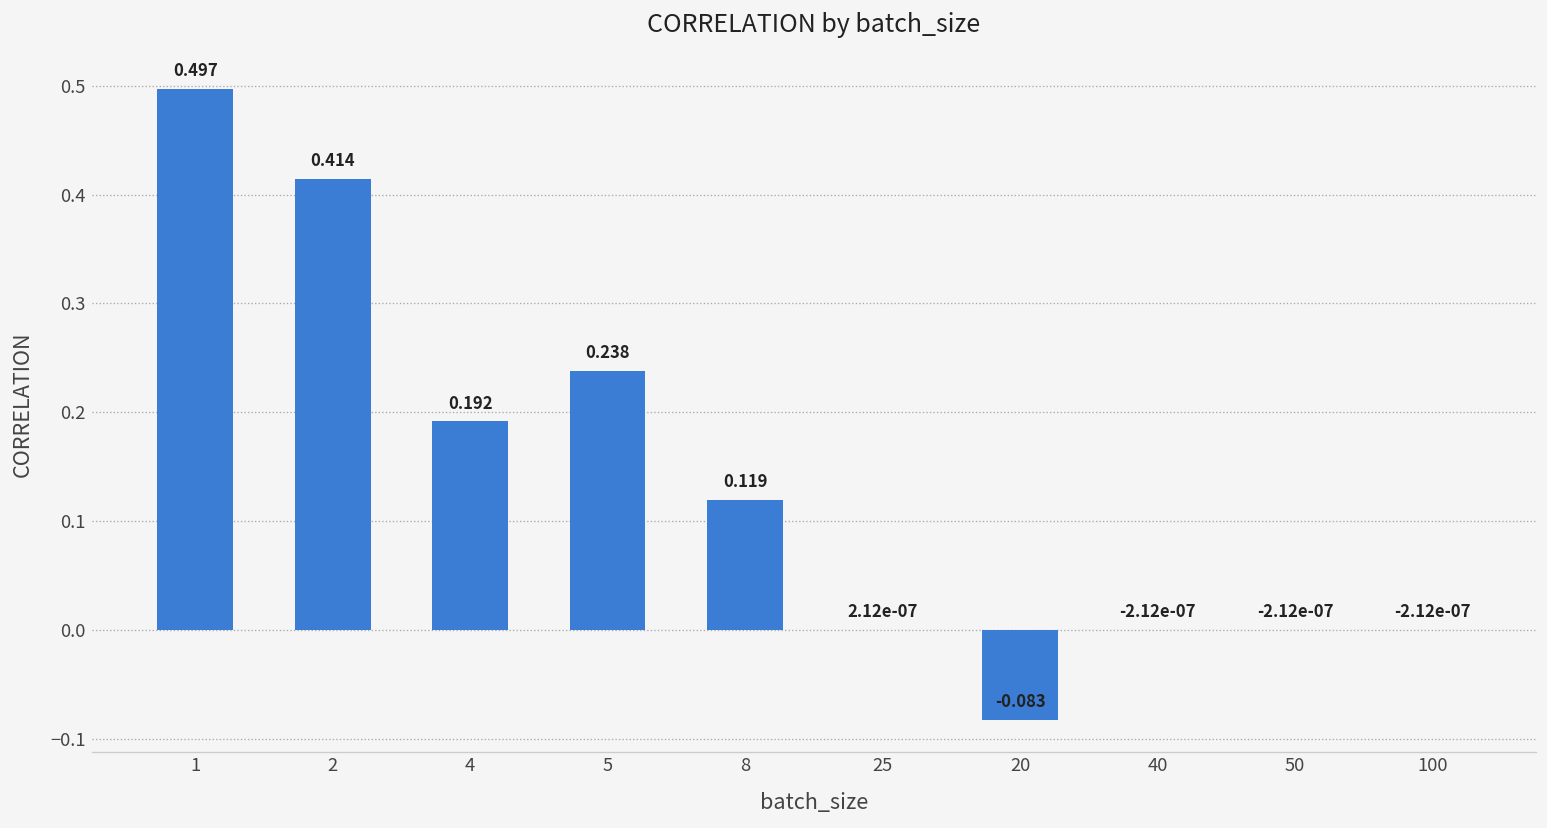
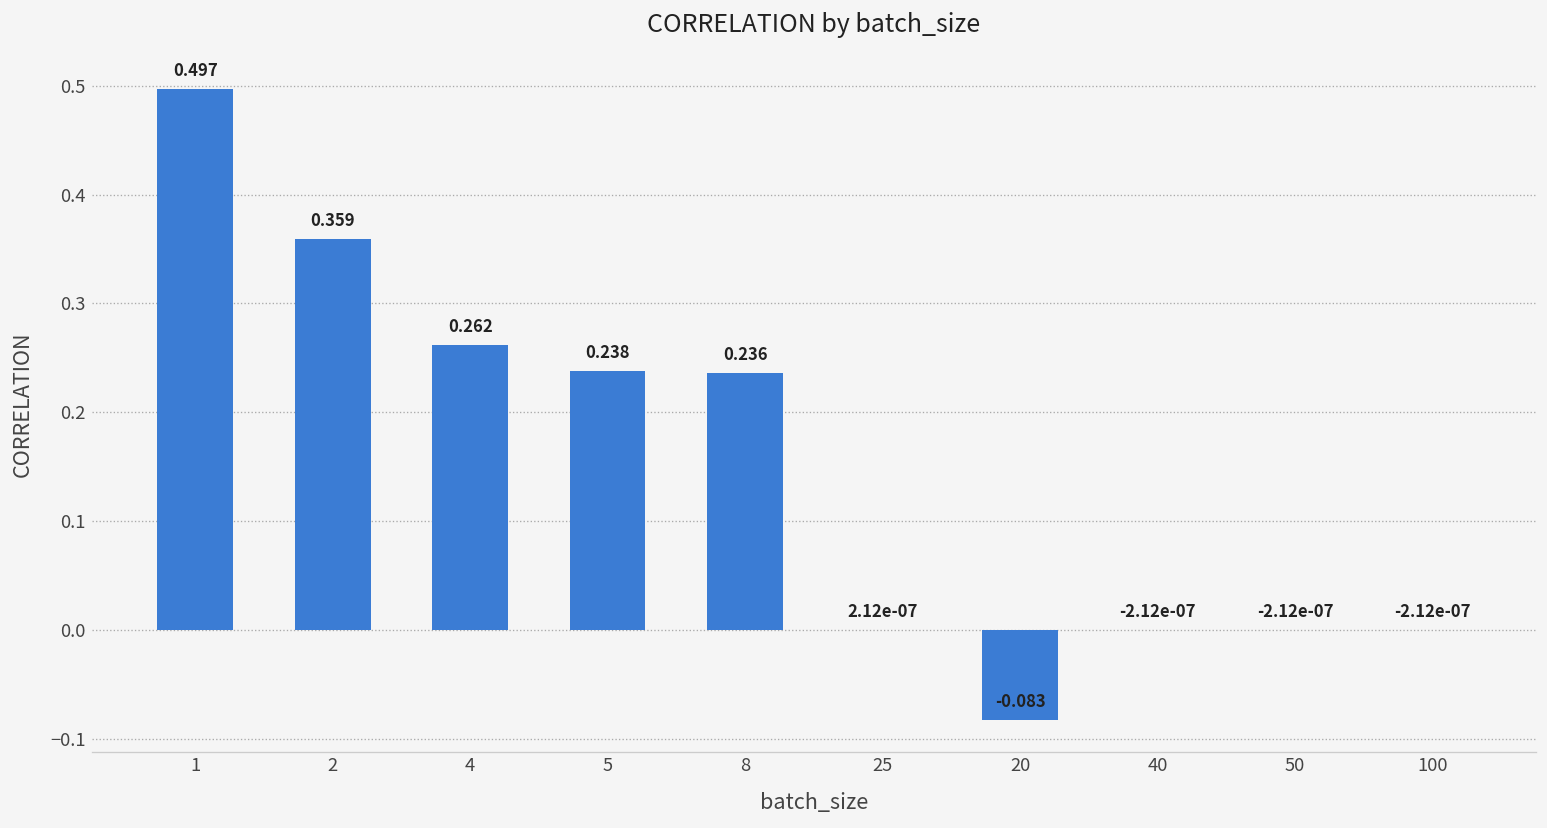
  {
    "1": "0.497",
-   "2": "0.414",
-   "4": "0.192",
+   "2": "0.359",
+   "4": "0.262",
    "5": "0.238",
-   "8": "0.119",
+   "8": "0.236",
    "25": "2.12e-07",
    "20": "-0.083",
    "40": "-2.12e-07",
    "50": "-2.12e-07",
    "100": "-2.12e-07"
  }
